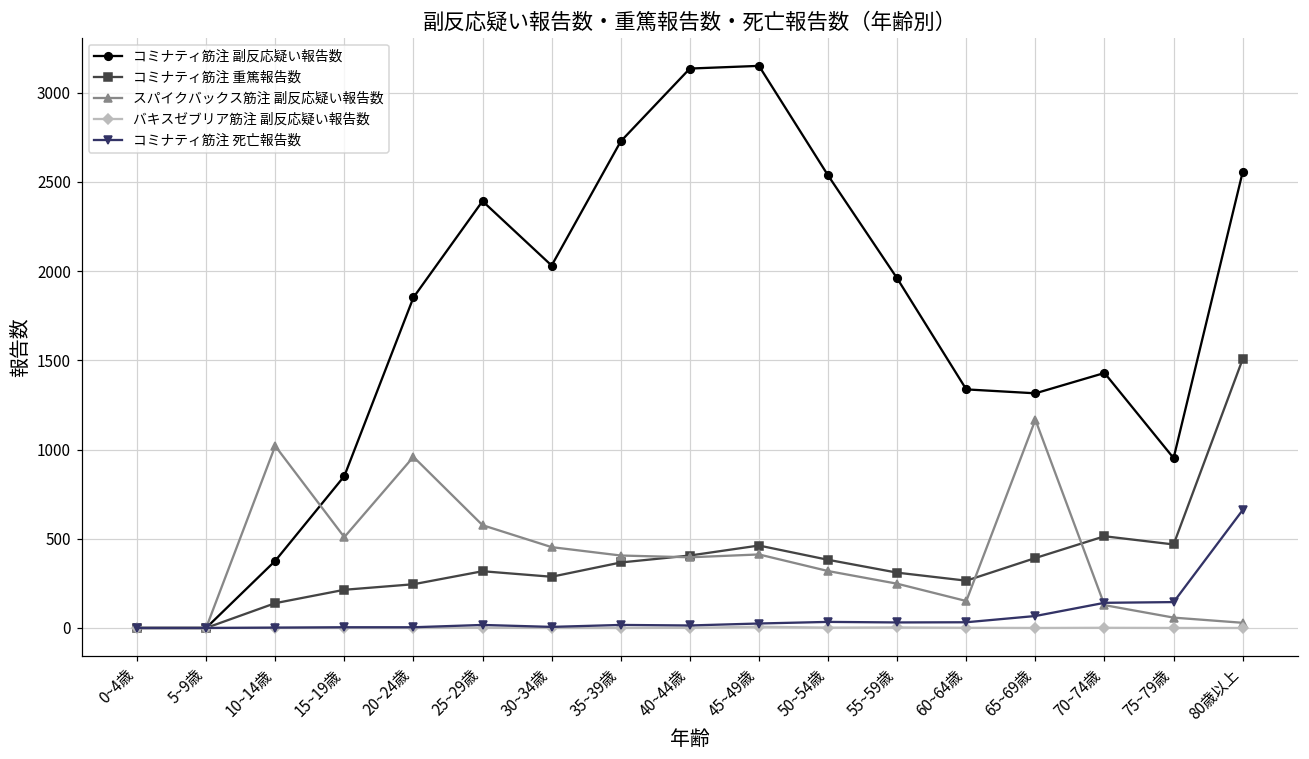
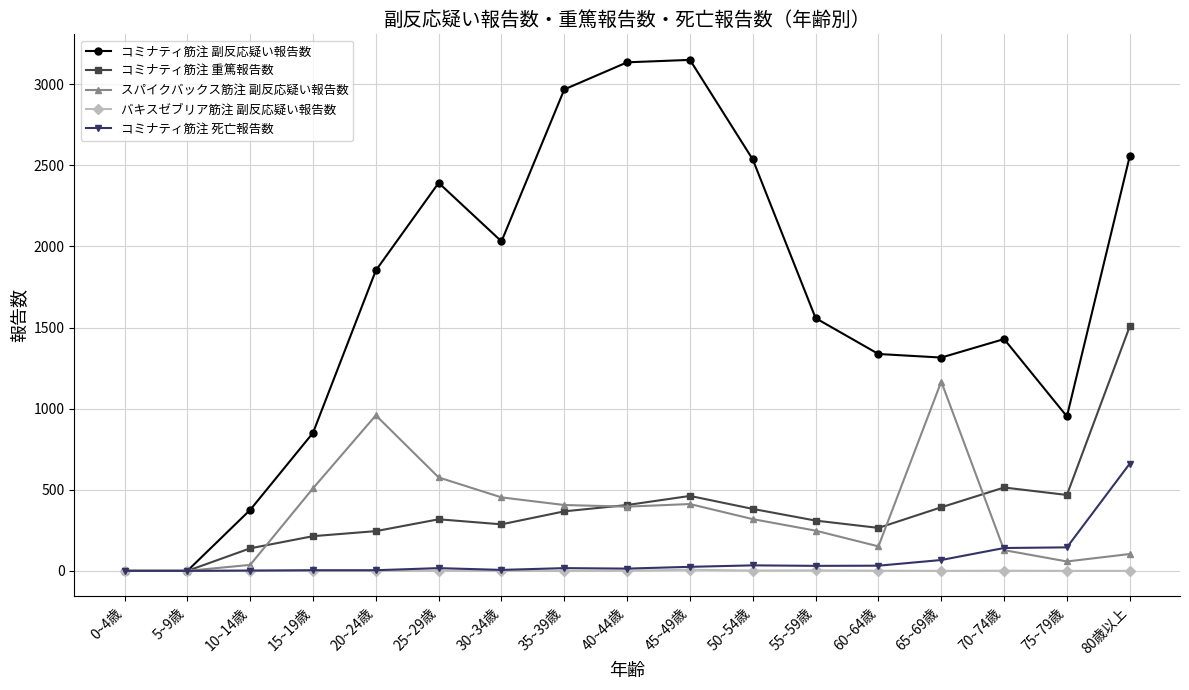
  {
    "コミナティ筋注 副反応疑い報告数": {
      "10~14歳": 380,
      "15~19歳": 850,
      "20~24歳": 1850,
      "25~29歳": 2390,
      "30~34歳": 2030,
-     "35~39歳": 2730,
+     "35~39歳": 2970,
      "40~44歳": 3140,
      "45~49歳": 3150,
      "50~54歳": 2540,
-     "55~59歳": 1960,
+     "55~59歳": 1560,
      "60~64歳": 1340,
      "65~69歳": 1320,
      "70~74歳": 1430,
      "75~79歳": 950,
      "80歳以上": 2560
    },
    "スパイクバックス筋注 副反応疑い報告数": {
-     "10~14歳": 1020,
+     "10~14歳": 40,
      "15~19歳": 510,
      "20~24歳": 960,
      "25~29歳": 580,
      "30~34歳": 450,
      "35~39歳": 410,
      "45~49歳": 410,
      "50~54歳": 320,
      "55~59歳": 250,
      "60~64歳": 150,
      "65~69歳": 1170,
      "75~79歳": 60,
-     "80歳以上": 30
+     "80歳以上": 100
    },
    "バキスゼブリア筋注 副反応疑い報告数": {
      "25~29歳": 0,
      "35~39歳": 0,
      "45~49歳": 10,
      "50~54歳": 0,
      "55~59歳": 0,
      "60~64歳": 0,
      "65~69歳": 0,
      "70~74歳": 0,
      "75~79歳": 0,
      "80歳以上": 0
    }
  }
